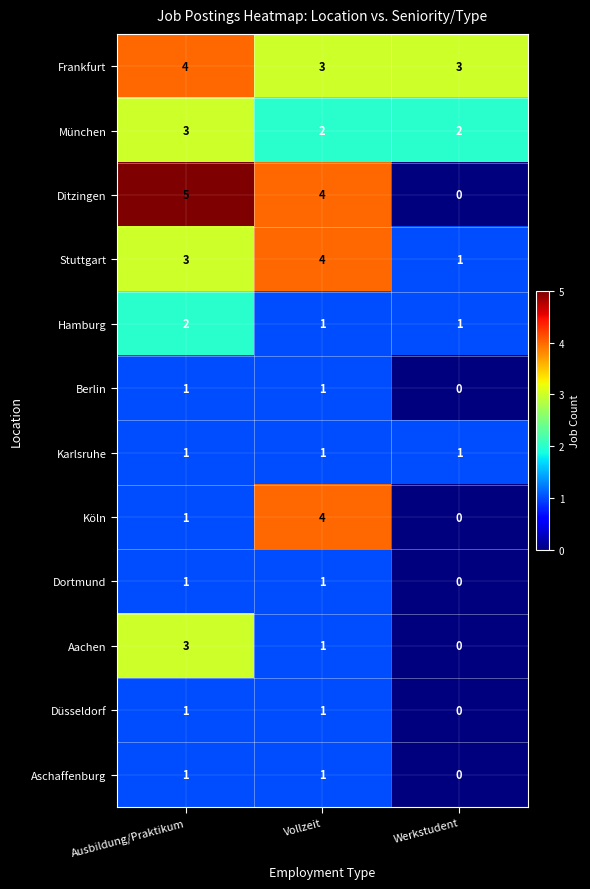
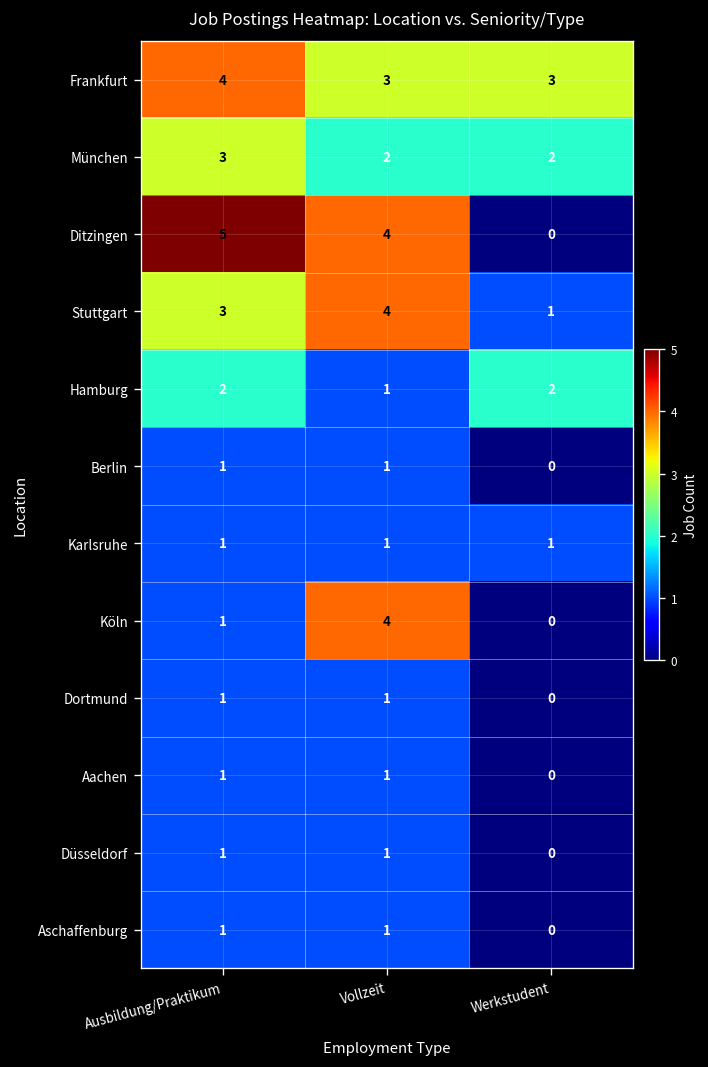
  {
    "Frankfurt": {
      "Ausbildung/Praktikum": 4,
      "Vollzeit": 3,
      "Werkstudent": 3
    },
    "München": {
      "Ausbildung/Praktikum": 3,
      "Vollzeit": 2,
      "Werkstudent": 2
    },
    "Ditzingen": {
      "Ausbildung/Praktikum": 5,
      "Vollzeit": 4,
      "Werkstudent": 0
    },
    "Stuttgart": {
      "Ausbildung/Praktikum": 3,
      "Vollzeit": 4,
      "Werkstudent": 1
    },
    "Hamburg": {
      "Ausbildung/Praktikum": 2,
      "Vollzeit": 1,
-     "Werkstudent": 1
+     "Werkstudent": 2
    },
    "Berlin": {
      "Ausbildung/Praktikum": 1,
      "Vollzeit": 1,
      "Werkstudent": 0
    },
    "Karlsruhe": {
      "Ausbildung/Praktikum": 1,
      "Vollzeit": 1,
      "Werkstudent": 1
    },
    "Köln": {
      "Ausbildung/Praktikum": 1,
      "Vollzeit": 4,
      "Werkstudent": 0
    },
    "Dortmund": {
      "Ausbildung/Praktikum": 1,
      "Vollzeit": 1,
      "Werkstudent": 0
    },
    "Aachen": {
-     "Ausbildung/Praktikum": 3,
+     "Ausbildung/Praktikum": 1,
      "Vollzeit": 1,
      "Werkstudent": 0
    },
    "Düsseldorf": {
      "Ausbildung/Praktikum": 1,
      "Vollzeit": 1,
      "Werkstudent": 0
    },
    "Aschaffenburg": {
      "Ausbildung/Praktikum": 1,
      "Vollzeit": 1,
      "Werkstudent": 0
    }
  }
